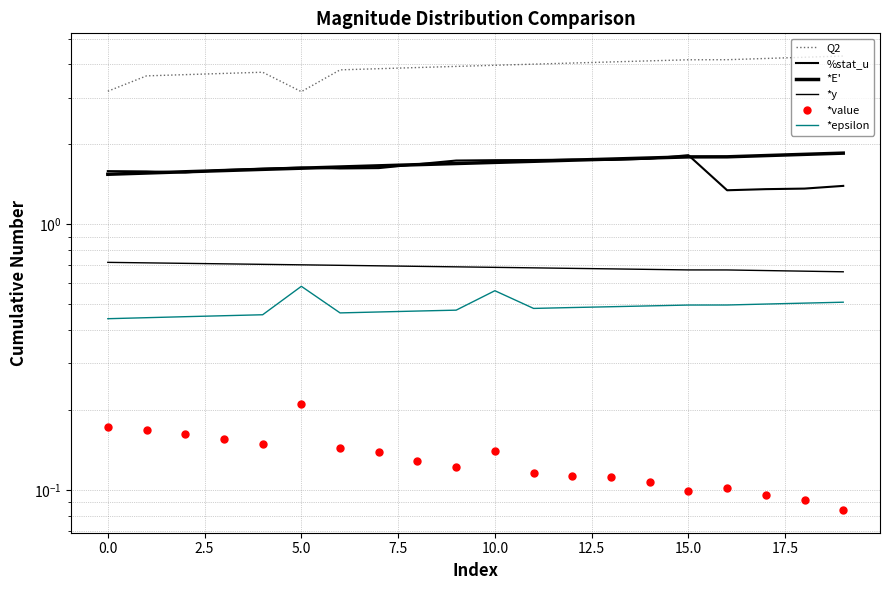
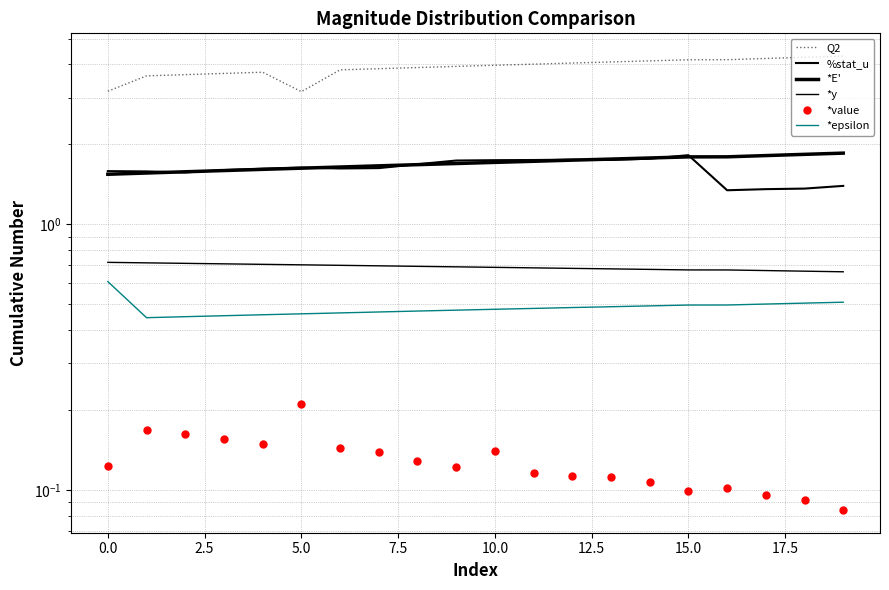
  {
    "Q2": {
      "0.0": 3.2,
      "5.0": 3.2,
      "10.0": 4.0,
      "15.0": 4.2
    },
    "*value": {
-     "0.0": 0.17,
+     "0.0": 0.12,
      "5.0": 0.21,
      "10.0": 0.14,
      "15.0": 0.10
    },
    "*epsilon": {
-     "0.0": 0.44,
-     "5.0": 0.58,
-     "10.0": 0.56,
+     "0.0": 0.61,
+     "5.0": 0.46,
+     "10.0": 0.48,
      "15.0": 0.50
    }
  }
